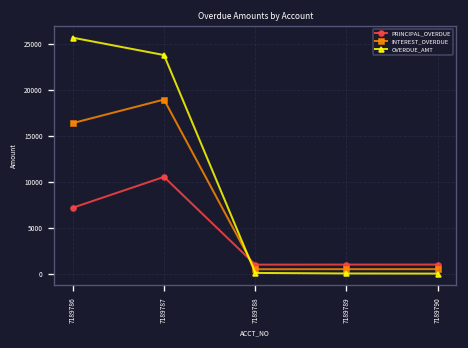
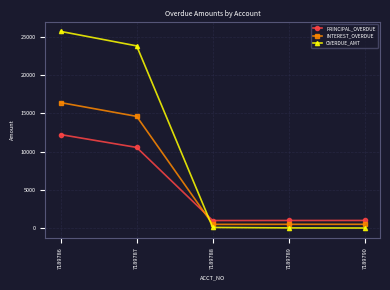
  {
    "PRINCIPAL_OVERDUE": {
-     "7189786": 7000,
+     "7189786": 12000,
      "7189787": 11000,
      "7189788": 1000,
      "7189789": 1000,
      "7189790": 1000
    },
    "INTEREST_OVERDUE": {
      "7189786": 16000,
-     "7189787": 19000,
+     "7189787": 15000,
      "7189788": 1000,
      "7189789": 1000,
      "7189790": 1000
    },
    "OVERDUE_AMT": {
      "7189786": 26000,
      "7189787": 24000,
      "7189788": 0,
      "7189789": 0,
      "7189790": 0
    }
  }
